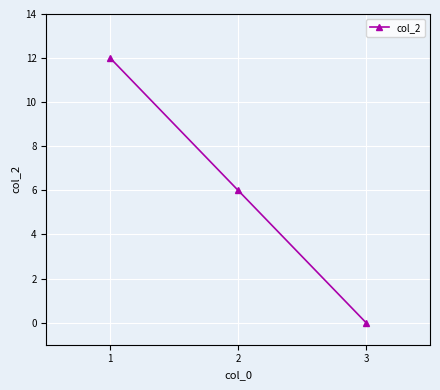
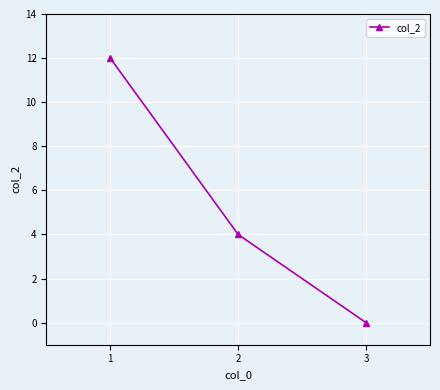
  {
    "1": 12,
-   "2": 6,
+   "2": 4,
    "3": 0
  }
